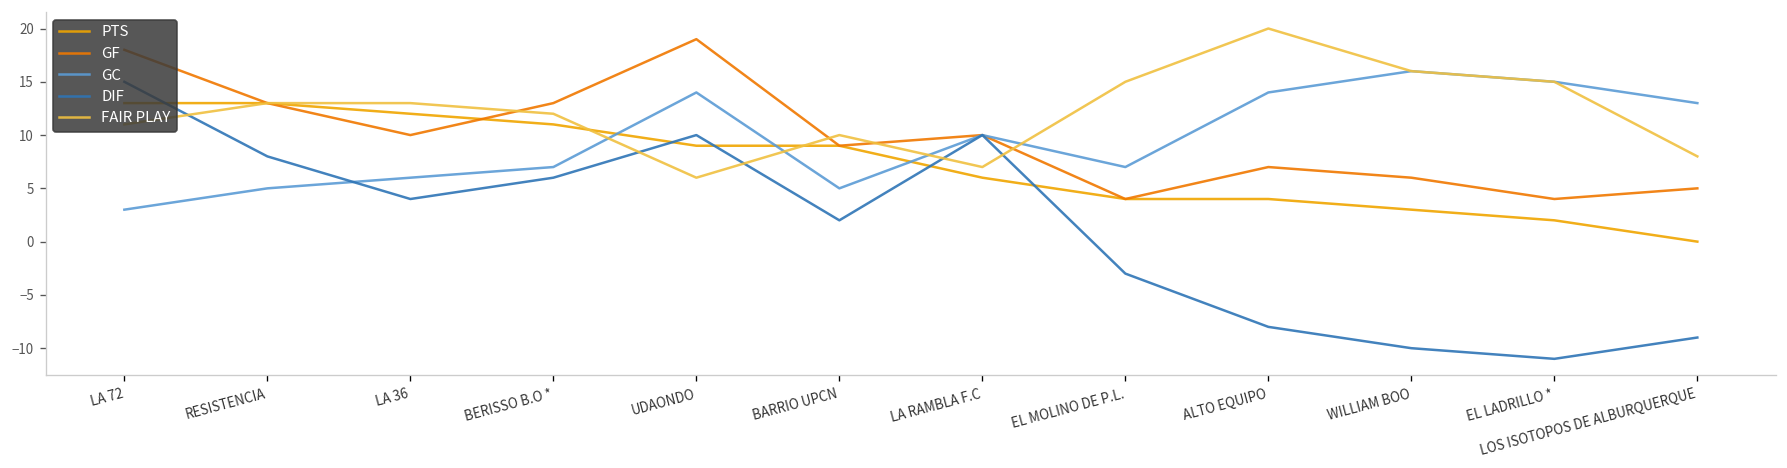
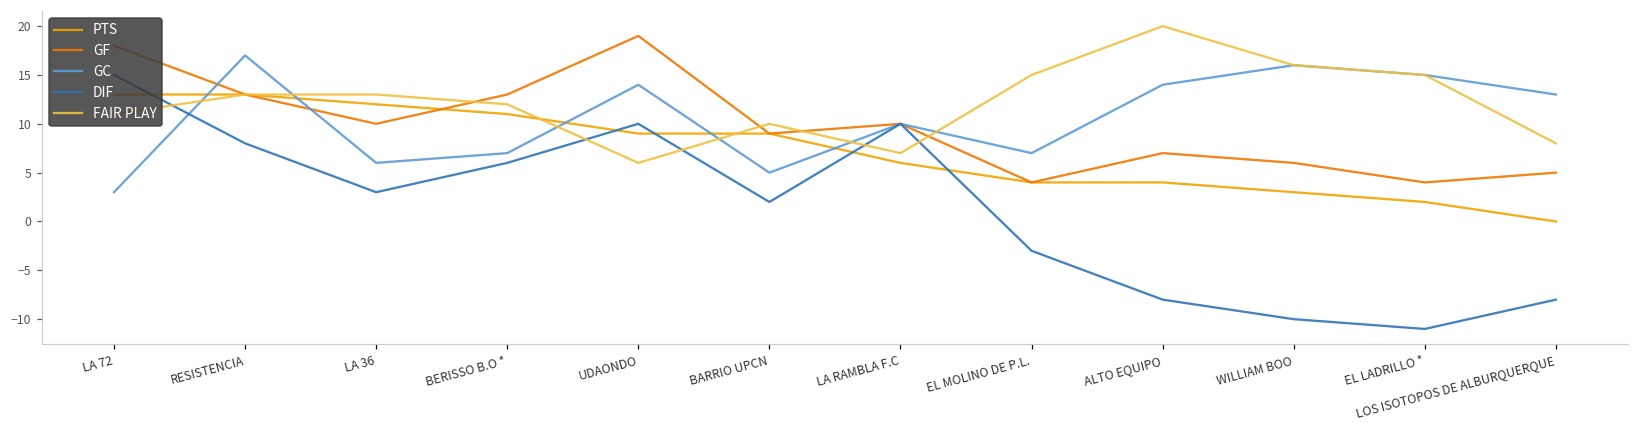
  {
    "GC": {
      "LA 72": 3,
-     "RESISTENCIA": 5,
+     "RESISTENCIA": 17,
      "LA 36": 6,
      "BERISSO B.O *": 7,
      "UDAONDO": 14,
      "BARRIO UPCN": 5,
      "EL MOLINO DE P.L.": 7,
      "ALTO EQUIPO": 14,
      "LOS ISOTOPOS DE ALBURQUERQUE": 13
    },
    "DIF": {
      "RESISTENCIA": 8,
-     "LA 36": 4,
+     "LA 36": 3,
      "BERISSO B.O *": 6,
      "UDAONDO": 10,
      "BARRIO UPCN": 2,
      "EL MOLINO DE P.L.": -3,
      "ALTO EQUIPO": -8,
      "WILLIAM BOO": -10,
      "EL LADRILLO *": -11,
-     "LOS ISOTOPOS DE ALBURQUERQUE": -9
+     "LOS ISOTOPOS DE ALBURQUERQUE": -8
    },
    "FAIR PLAY": {
      "LA 36": 13,
      "BERISSO B.O *": 12,
      "UDAONDO": 6,
      "BARRIO UPCN": 10,
      "LA RAMBLA F.C": 7,
      "EL MOLINO DE P.L.": 15,
      "ALTO EQUIPO": 20,
      "LOS ISOTOPOS DE ALBURQUERQUE": 8
    }
  }
